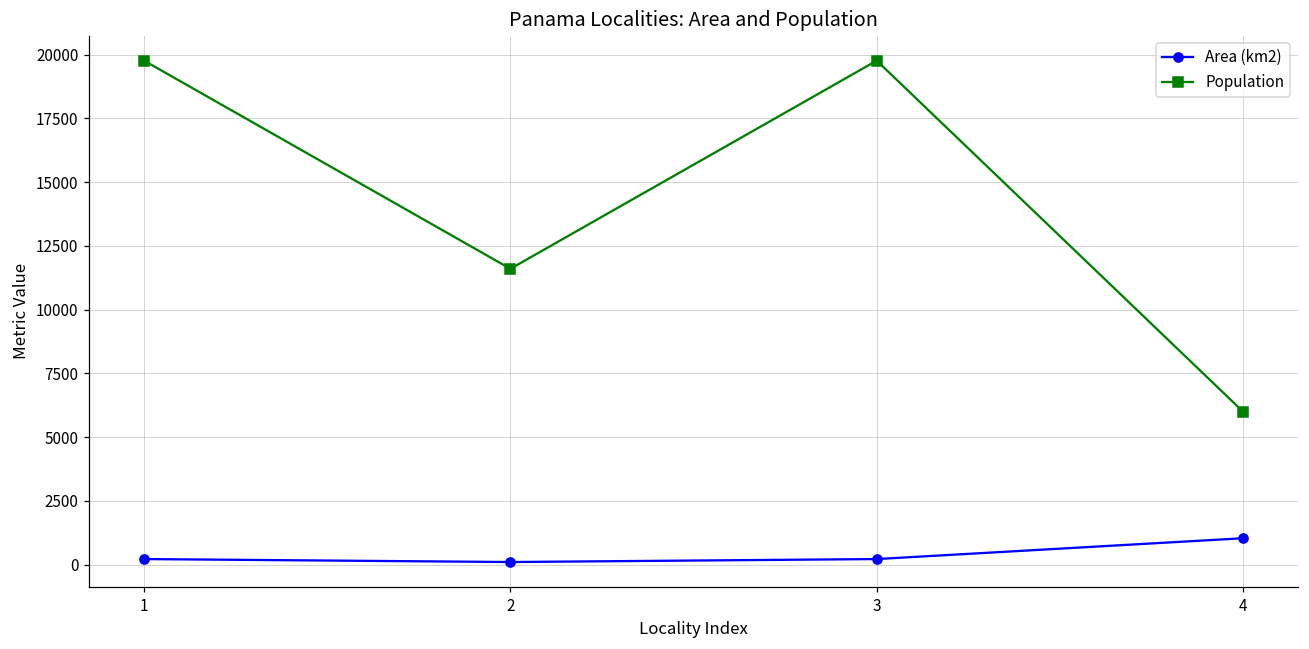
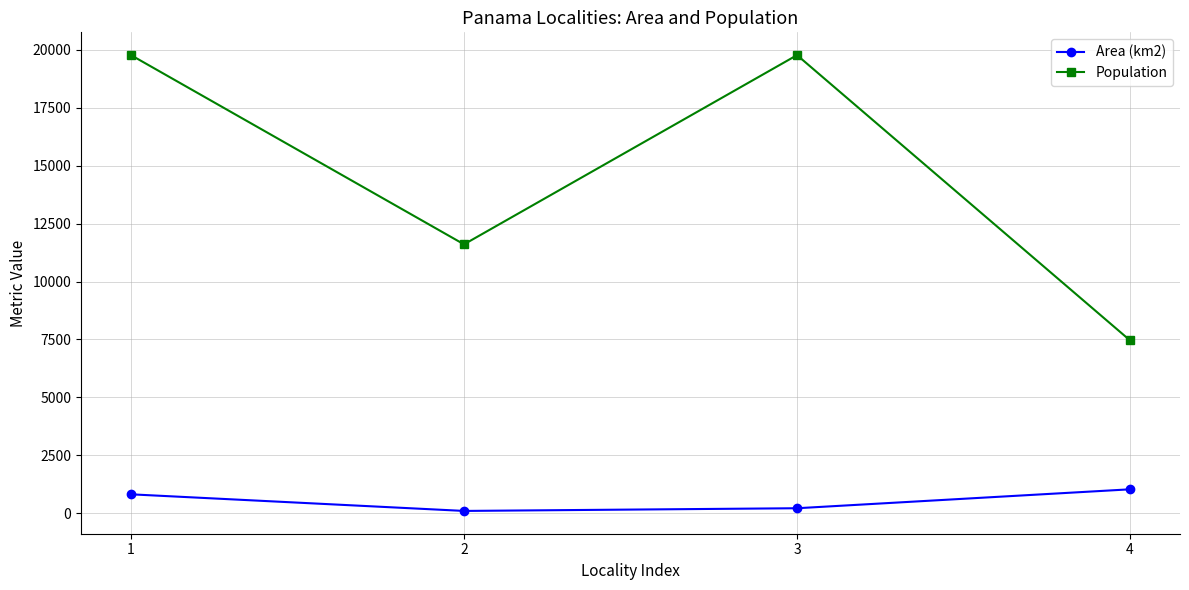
  {
    "Area (km2)": {
-     "1": 200,
+     "1": 800,
      "2": 100,
      "3": 200,
      "4": 1000
    },
    "Population": {
      "1": 19800,
      "2": 11600,
      "3": 19800,
-     "4": 6000
+     "4": 7500
    }
  }
